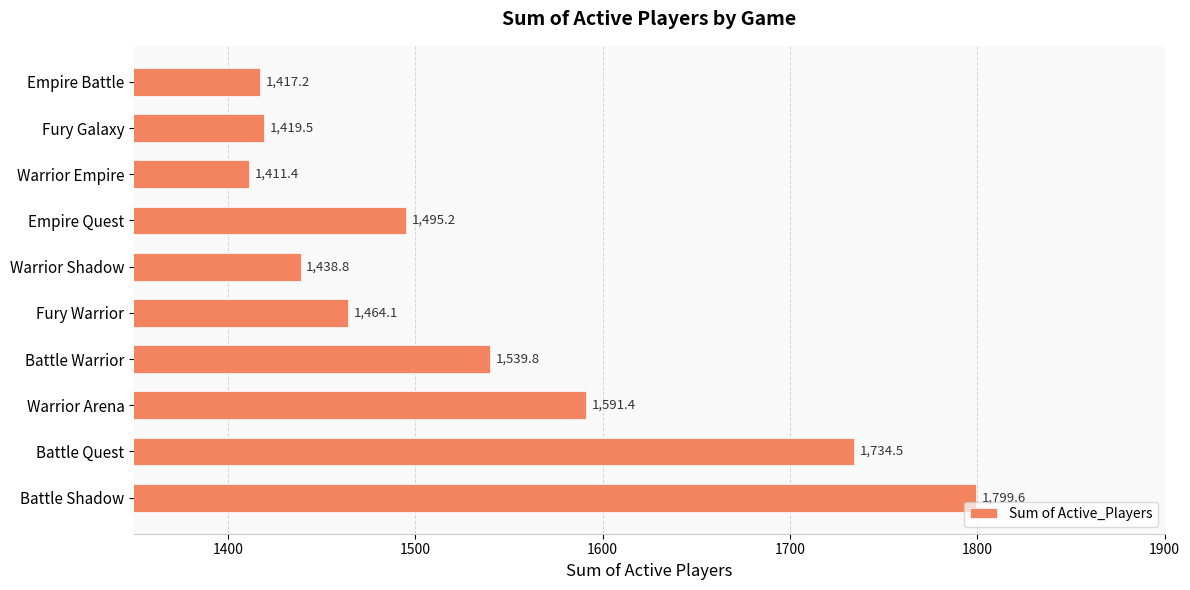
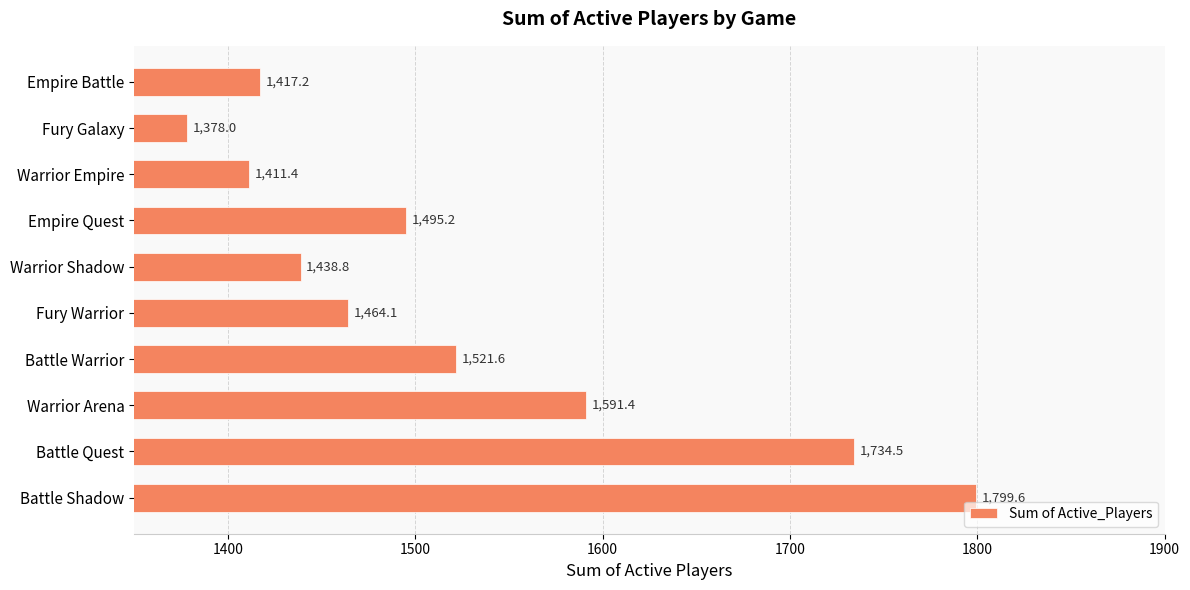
  {
    "Empire Battle": "1,417.2",
-   "Fury Galaxy": "1,419.5",
+   "Fury Galaxy": "1,378.0",
    "Warrior Empire": "1,411.4",
    "Empire Quest": "1,495.2",
    "Warrior Shadow": "1,438.8",
    "Fury Warrior": "1,464.1",
-   "Battle Warrior": "1,539.8",
+   "Battle Warrior": "1,521.6",
    "Warrior Arena": "1,591.4",
    "Battle Quest": "1,734.5"
  }
